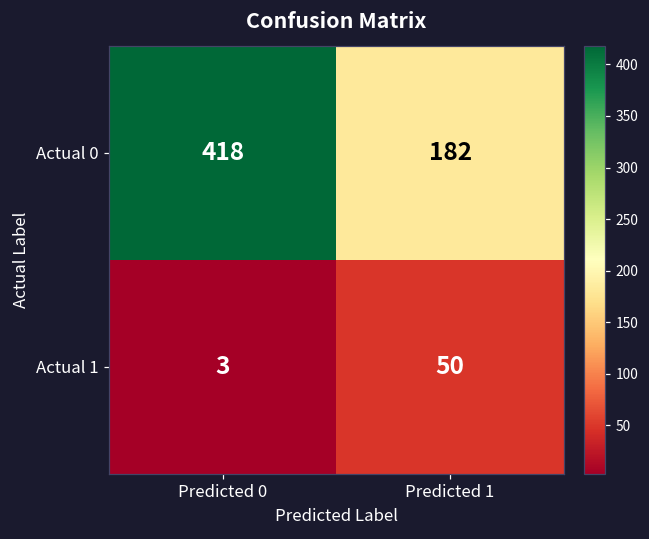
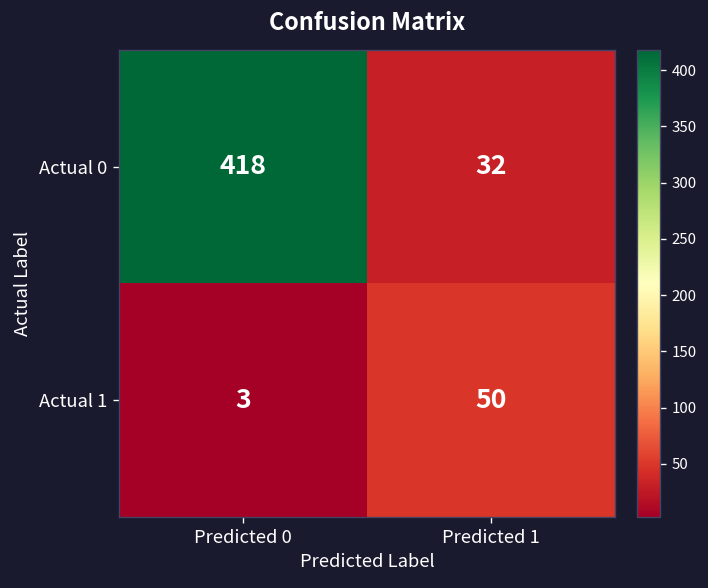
  {
    "Actual 0": {
      "Predicted 0": 418,
-     "Predicted 1": 182
+     "Predicted 1": 32
    },
    "Actual 1": {
      "Predicted 0": 3,
      "Predicted 1": 50
    }
  }
